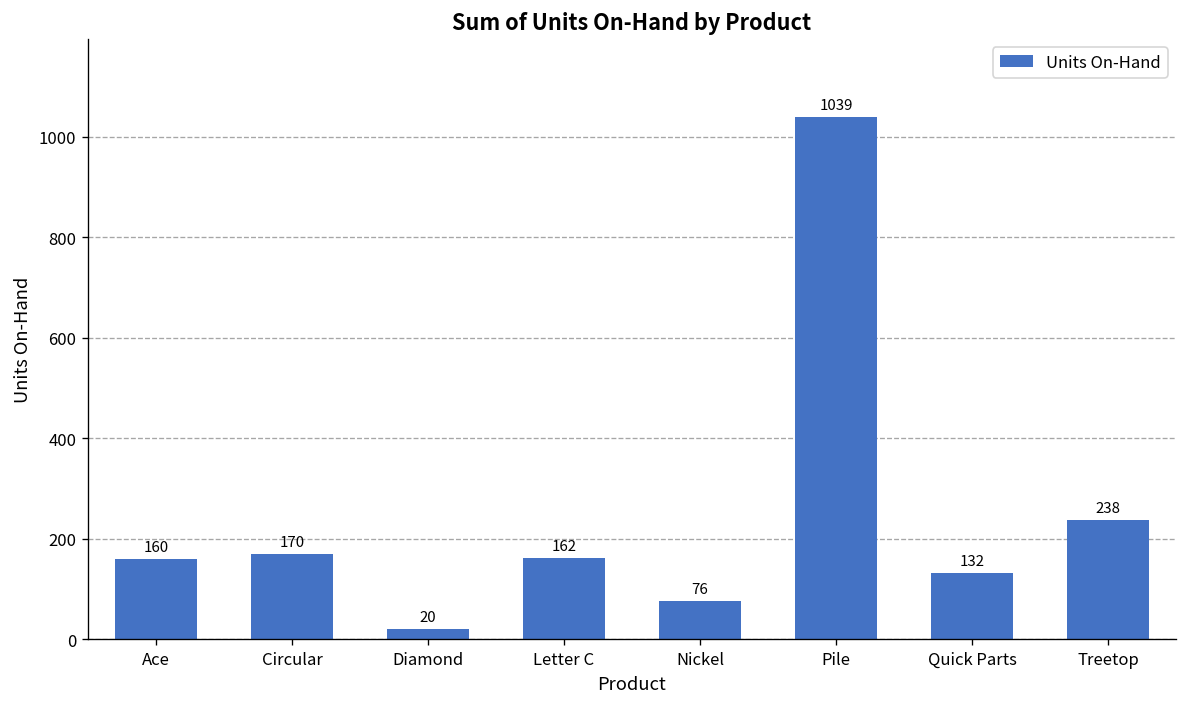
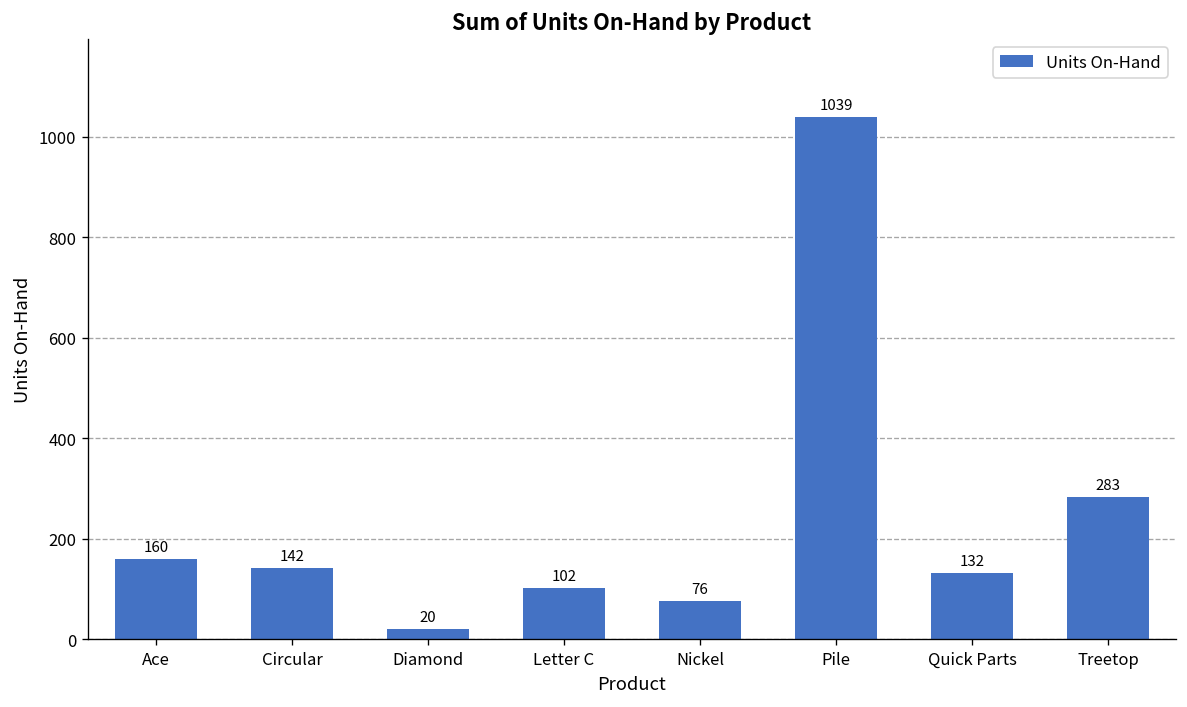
  {
    "Ace": 160,
-   "Circular": 170,
+   "Circular": 142,
    "Diamond": 20,
-   "Letter C": 162,
+   "Letter C": 102,
    "Nickel": 76,
    "Pile": 1039,
    "Quick Parts": 132,
-   "Treetop": 238
+   "Treetop": 283
  }
